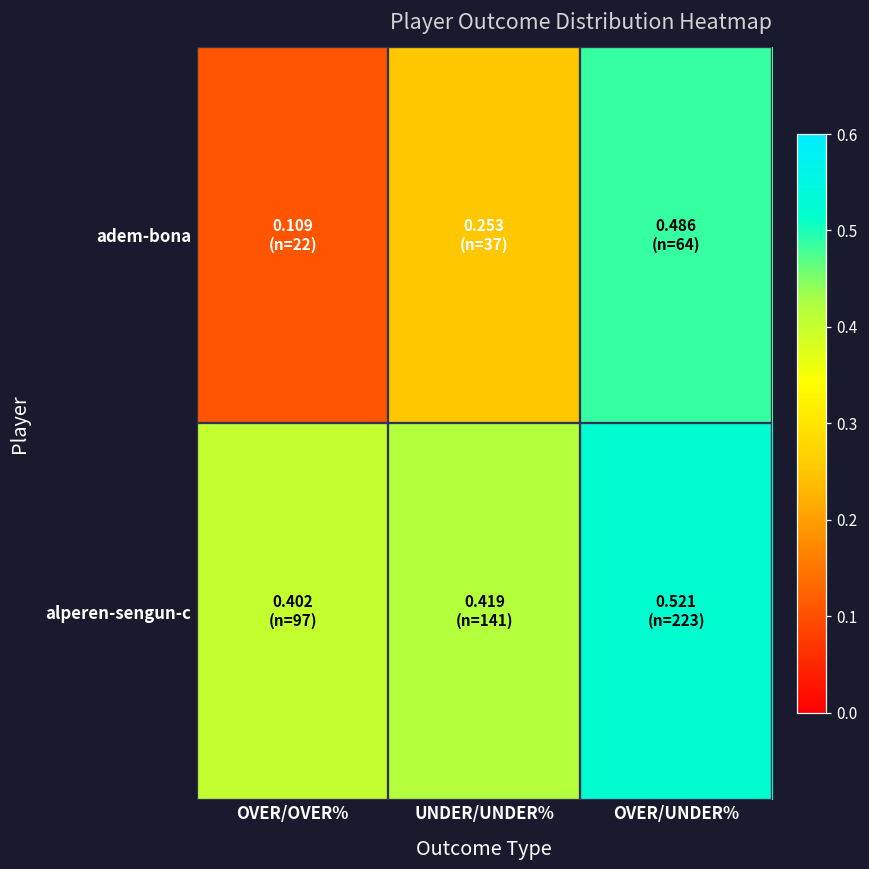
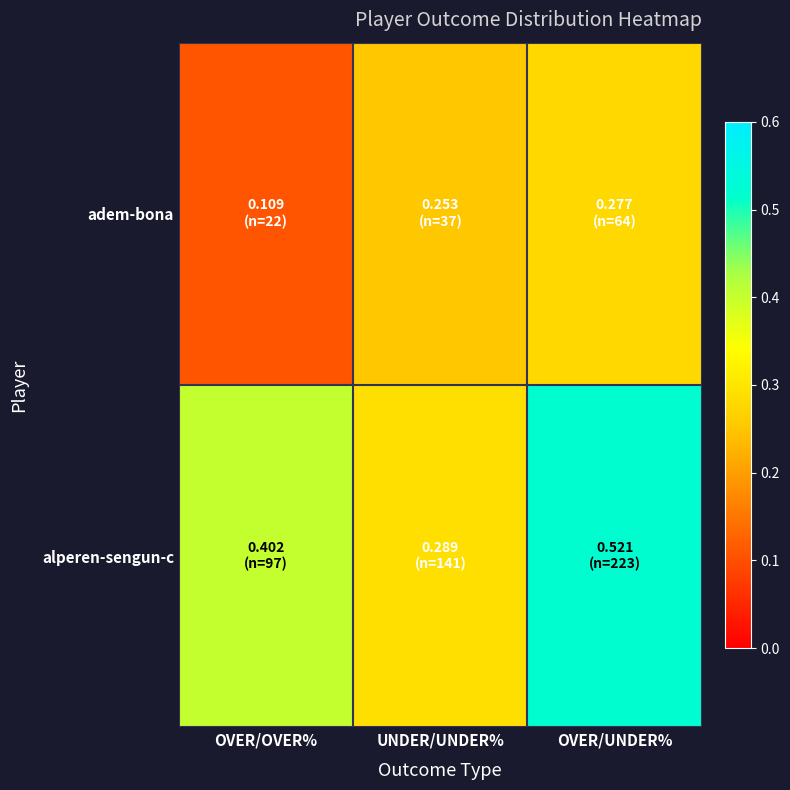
  {
    "adem-bona": {
-     "OVER/UNDER%": 0.486
+     "OVER/UNDER%": 0.277
    },
    "alperen-sengun-c": {
-     "UNDER/UNDER%": 0.419
+     "UNDER/UNDER%": 0.289
    }
  }
